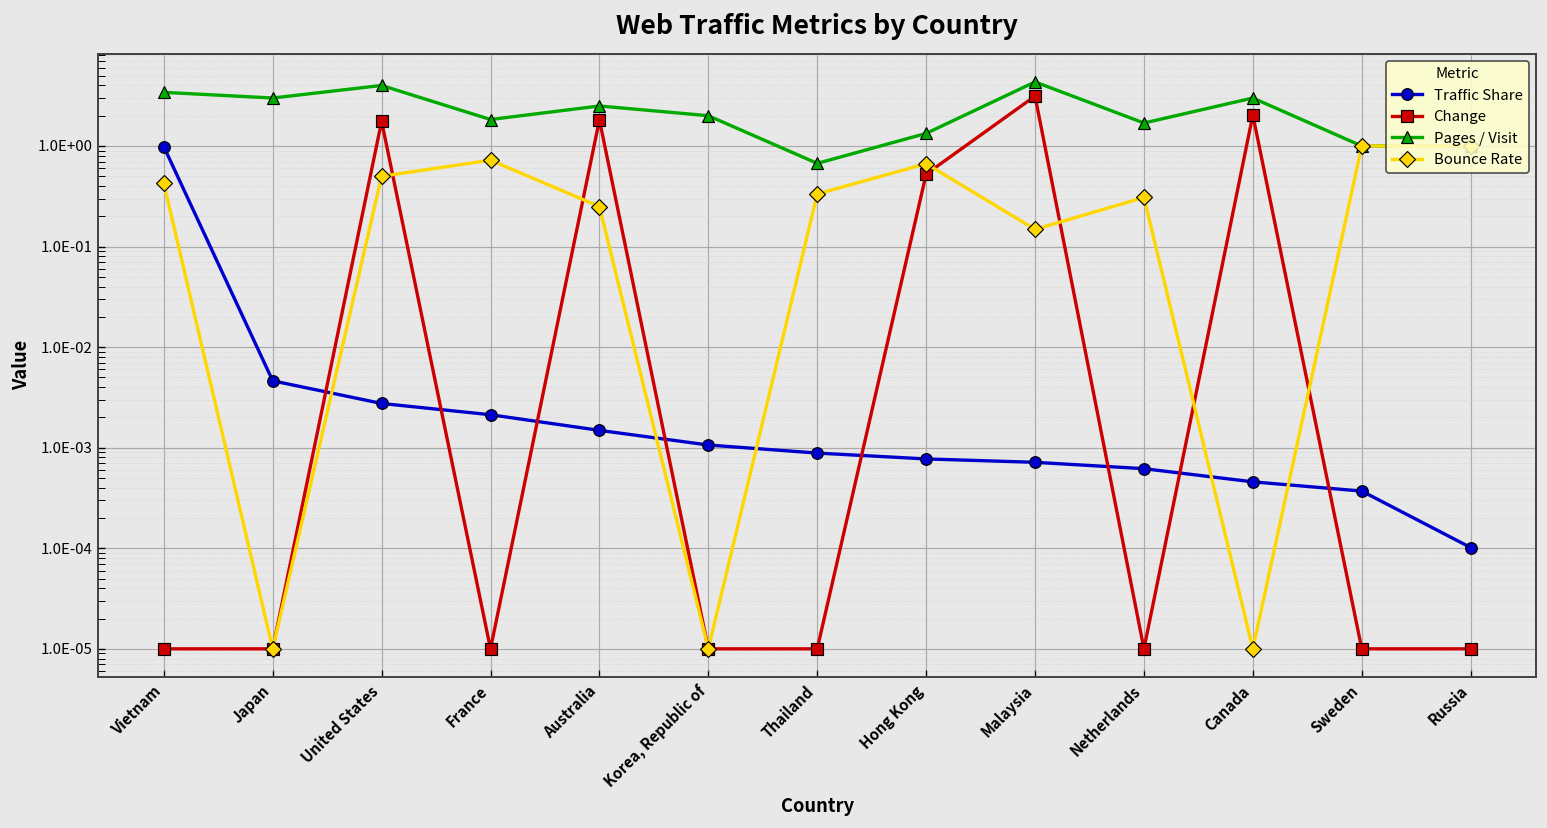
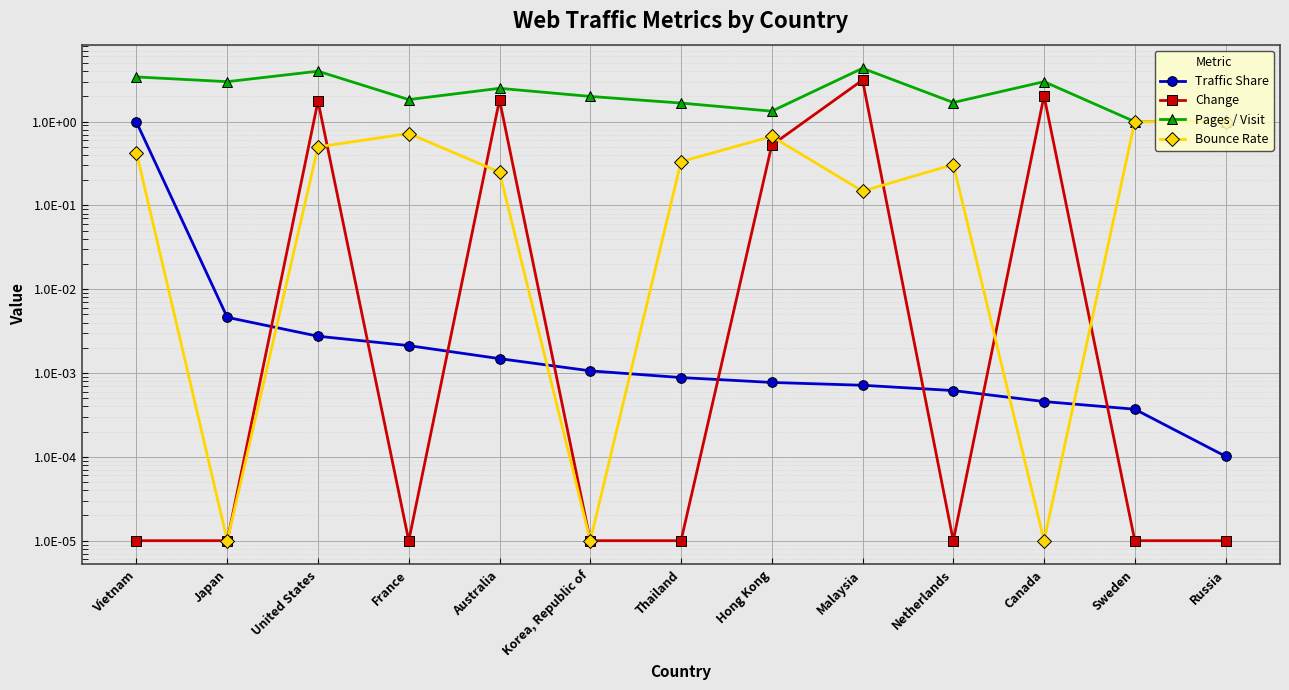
  {
    "Traffic Share": {
      "Vietnam": 1.0,
      "Japan": 0.005,
      "United States": 0.0028,
      "France": 0.0021,
      "Australia": 0.0015,
      "Korea, Republic of": 0.0011,
      "Thailand": 0.0009,
      "Hong Kong": 0.0008,
      "Malaysia": 0.0007,
      "Netherlands": 0.0006,
      "Canada": 0.0005,
      "Sweden": 0.0004,
      "Russia": 0.00010
    },
    "Change": {
      "Vietnam": 0.000010,
      "United States": 1.8,
      "France": 0.000010,
      "Australia": 1.8,
      "Thailand": 0.000010,
      "Hong Kong": 0.5,
      "Malaysia": 3.1,
      "Netherlands": 0.000010,
      "Canada": 2.0,
      "Sweden": 0.000010,
      "Russia": 0.000010
    },
    "Pages / Visit": {
      "Vietnam": 3.4,
      "Japan": 3.0,
      "United States": 4,
      "France": 1.8,
      "Australia": 2.5,
      "Korea, Republic of": 2.0,
-     "Thailand": 0.7,
+     "Thailand": 1.7,
      "Hong Kong": 1.3,
      "Malaysia": 4,
      "Netherlands": 1.7,
      "Canada": 3.0
    },
    "Bounce Rate": {
      "Vietnam": 0.4,
      "United States": 0.5,
      "France": 0.7,
      "Australia": 0.25,
      "Thailand": 0.33,
      "Hong Kong": 0.7,
      "Malaysia": 0.15,
      "Netherlands": 0.3,
      "Canada": 0.000010
    }
  }
